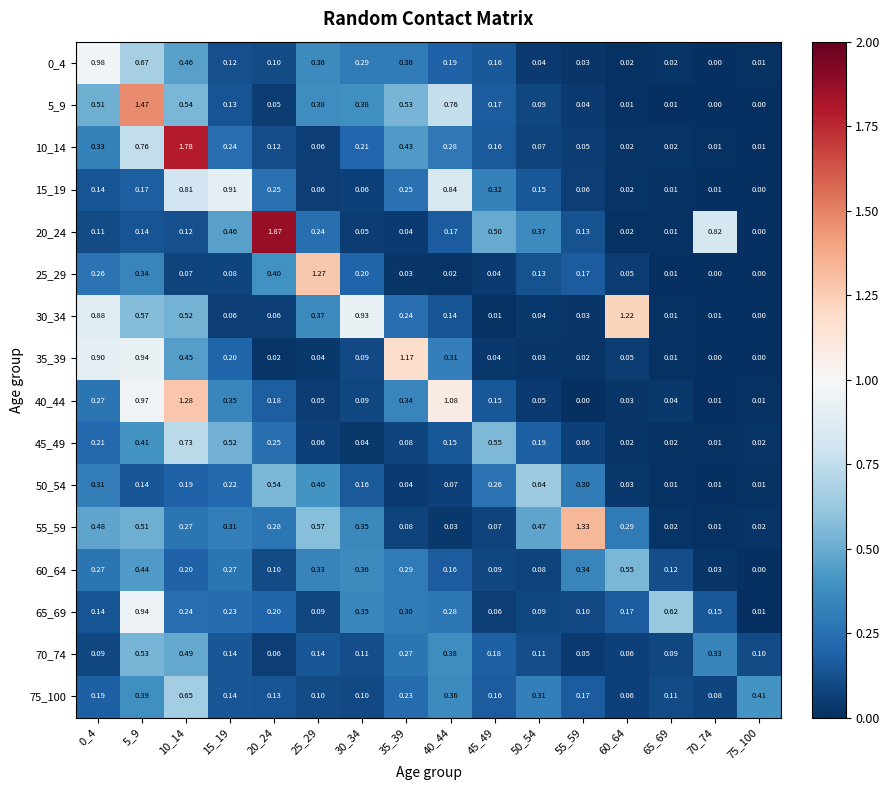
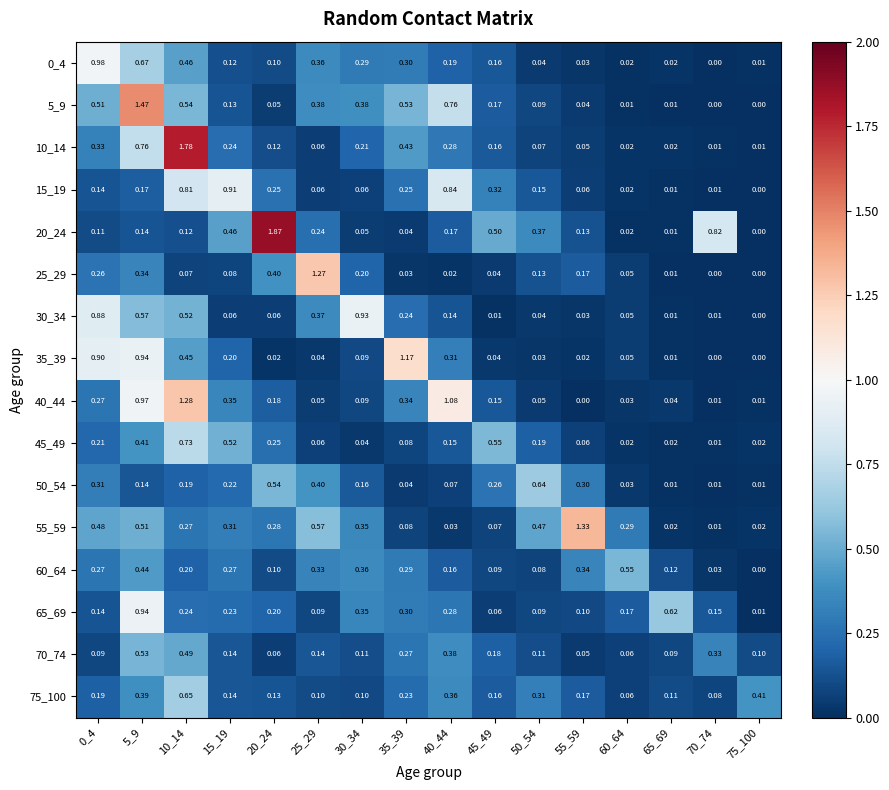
  {
    "30_34": {
      "0_4": 0.88,
      "5_9": 0.57,
      "10_14": 0.52,
      "15_19": 0.06,
      "20_24": 0.06,
      "25_29": 0.37,
      "30_34": 0.93,
      "35_39": 0.24,
      "40_44": 0.14,
      "45_49": 0.01,
      "50_54": 0.04,
      "55_59": 0.03,
-     "60_64": 1.22,
+     "60_64": 0.05,
      "65_69": 0.01,
      "70_74": 0.01,
      "75_100": 0.00
    }
  }
